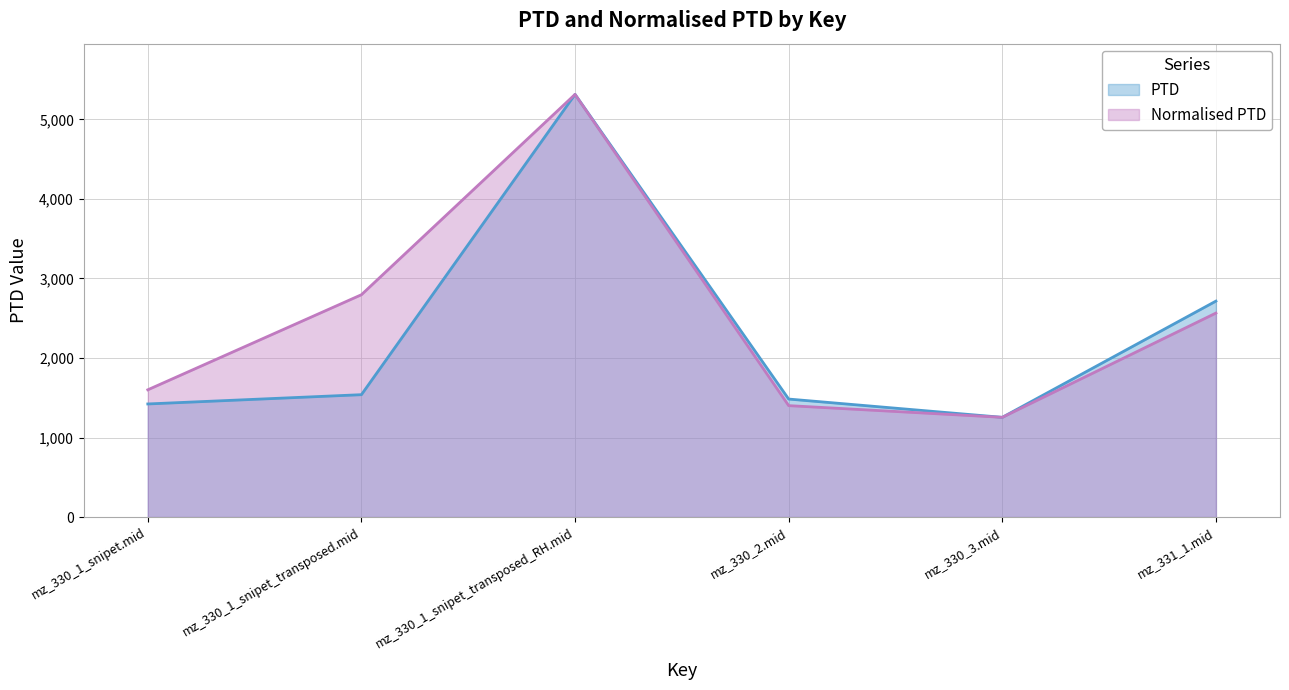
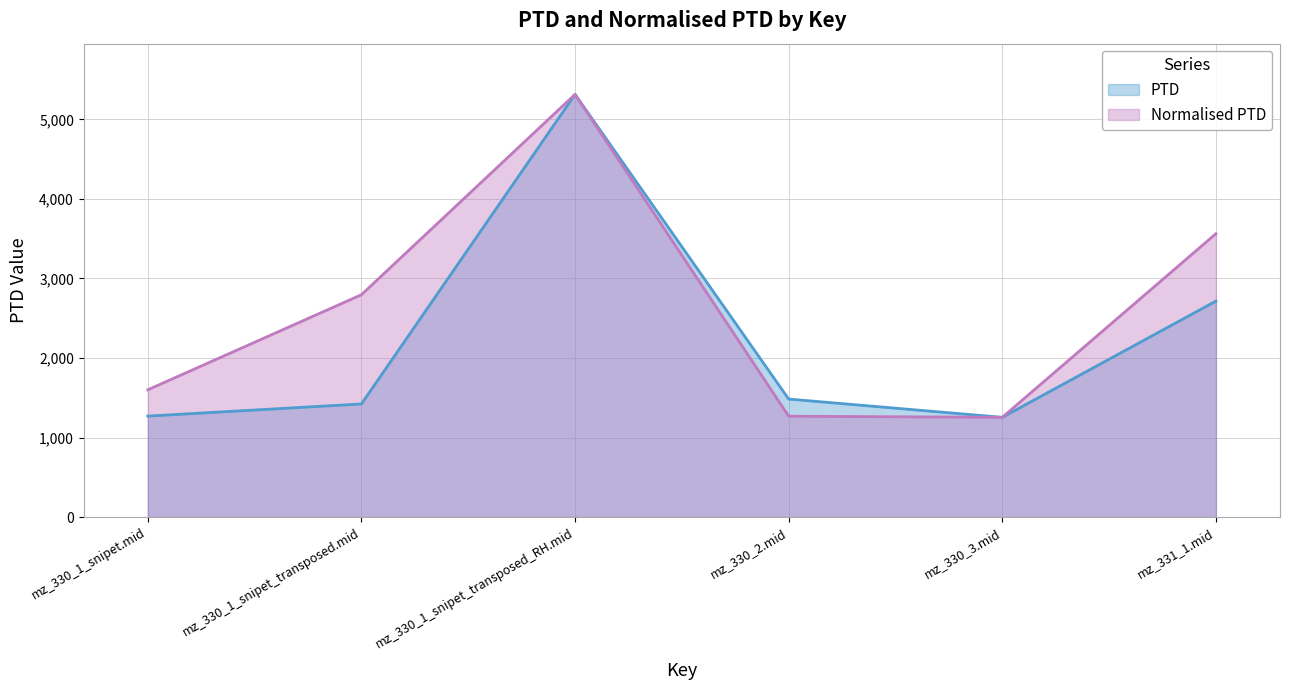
  {
    "PTD": {
-     "mz_330_1_snipet.mid": "1,400",
-     "mz_330_1_snipet_transposed.mid": "1,500",
+     "mz_330_1_snipet.mid": "1,300",
+     "mz_330_1_snipet_transposed.mid": "1,400",
      "mz_330_2.mid": "1,500",
      "mz_331_1.mid": "2,700"
    },
    "Normalised PTD": {
      "mz_330_1_snipet.mid": "1,600",
      "mz_330_1_snipet_transposed.mid": "2,800",
-     "mz_330_2.mid": "1,400",
-     "mz_331_1.mid": "2,600"
+     "mz_330_2.mid": "1,300",
+     "mz_331_1.mid": "3,600"
    }
  }
